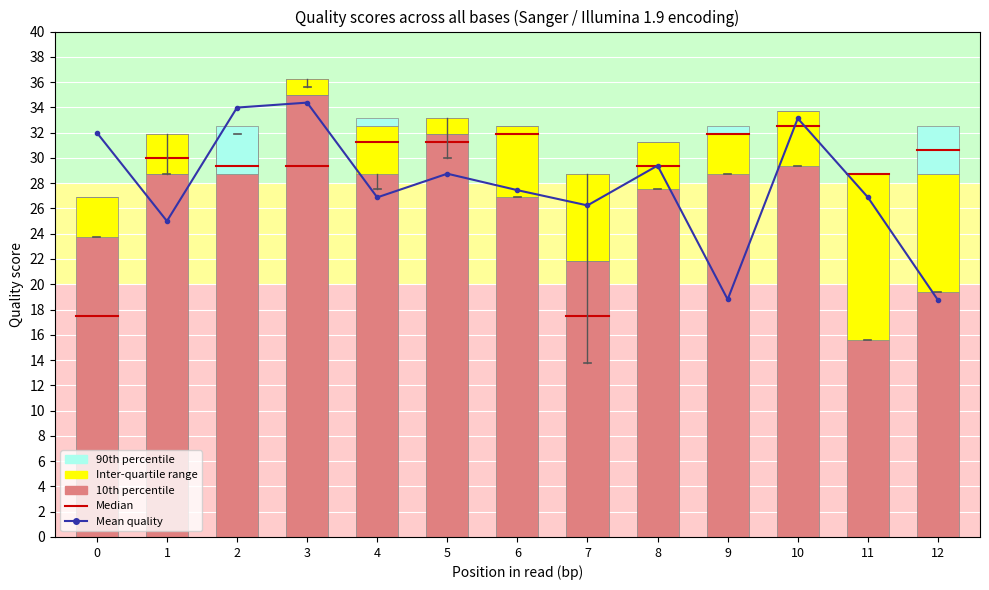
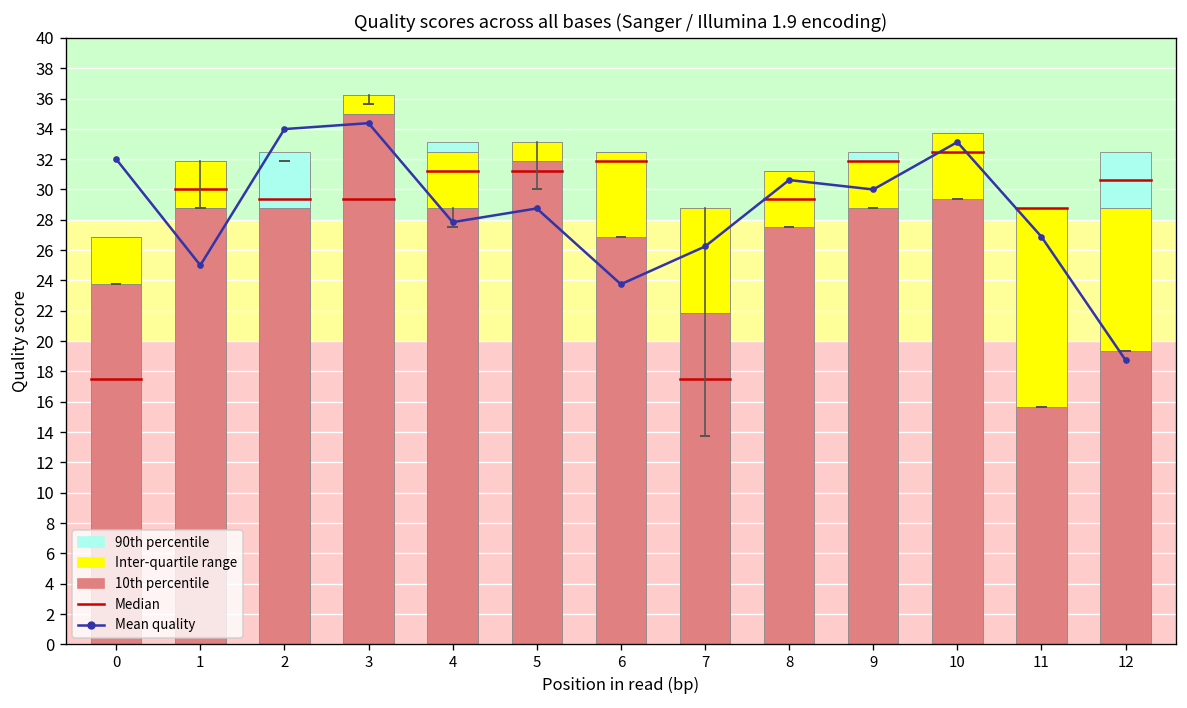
  {
    "Inter-quartile range": {
      "0": 3.1,
      "4": 3.8,
      "6": 5.6,
      "8": 3.8,
      "9": 3.1,
      "10": 4.4,
      "11": 13.1,
      "12": 9.4
    },
    "90th percentile": {
      "0": 0.0,
      "2": 3.8,
      "4": 0.6,
      "6": 0.0,
      "8": 0.0,
      "9": 0.6,
      "10": 0.0,
      "11": 0.0,
      "12": 3.8
    },
    "Mean quality": {
      "0": 32.0,
      "1": 25.0,
      "2": 34.0,
      "3": 34.4,
-     "4": 26.9,
+     "4": 27.8,
      "5": 28.8,
-     "6": 27.4,
+     "6": 23.8,
      "7": 26.2,
-     "8": 29.4,
-     "9": 18.8,
+     "8": 30.6,
+     "9": 30.0,
      "10": 33.1,
      "11": 26.9,
      "12": 18.8
    }
  }
